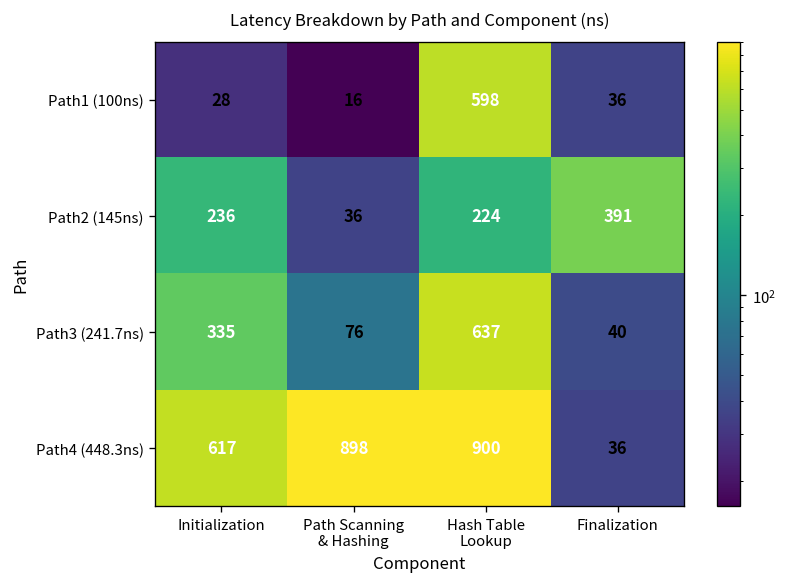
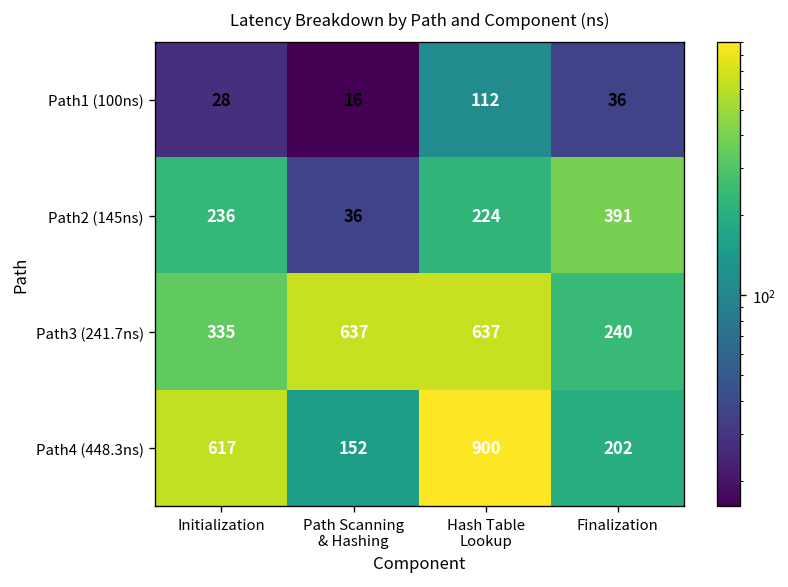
  {
    "Path1 (100ns)": {
      "Initialization": 28,
      "Path Scanning & Hashing": 16,
-     "Hash Table Lookup": 598,
+     "Hash Table Lookup": 112,
      "Finalization": 36
    },
    "Path2 (145ns)": {
      "Initialization": 236,
      "Path Scanning & Hashing": 36,
      "Hash Table Lookup": 224,
      "Finalization": 391
    },
    "Path3 (241.7ns)": {
      "Initialization": 335,
-     "Path Scanning & Hashing": 76,
+     "Path Scanning & Hashing": 637,
      "Hash Table Lookup": 637,
-     "Finalization": 40
+     "Finalization": 240
    },
    "Path4 (448.3ns)": {
      "Initialization": 617,
-     "Path Scanning & Hashing": 898,
+     "Path Scanning & Hashing": 152,
      "Hash Table Lookup": 900,
-     "Finalization": 36
+     "Finalization": 202
    }
  }
